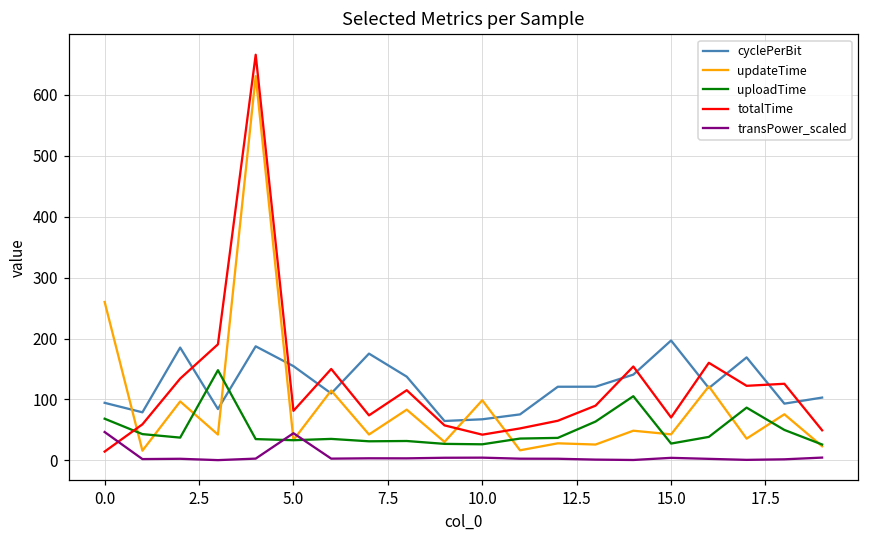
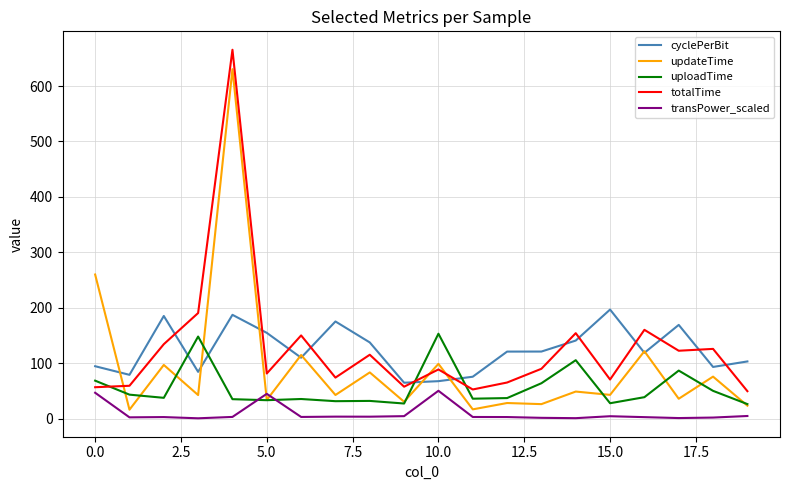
  {
    "cyclePerBit": {
      "0.0": 90,
      "5.0": 150,
      "10.0": 70,
      "15.0": 200
    },
    "updateTime": {
      "0.0": 260,
      "10.0": 100,
      "15.0": 40
    },
    "uploadTime": {
      "0.0": 70,
-     "10.0": 30,
+     "10.0": 150,
      "15.0": 30
    },
    "totalTime": {
-     "0.0": 10,
+     "0.0": 60,
      "5.0": 80,
-     "10.0": 40,
+     "10.0": 90,
      "15.0": 70
    },
    "transPower_scaled": {
      "0.0": 50,
      "5.0": 40,
-     "10.0": 0,
+     "10.0": 50,
      "15.0": 0
    }
  }
